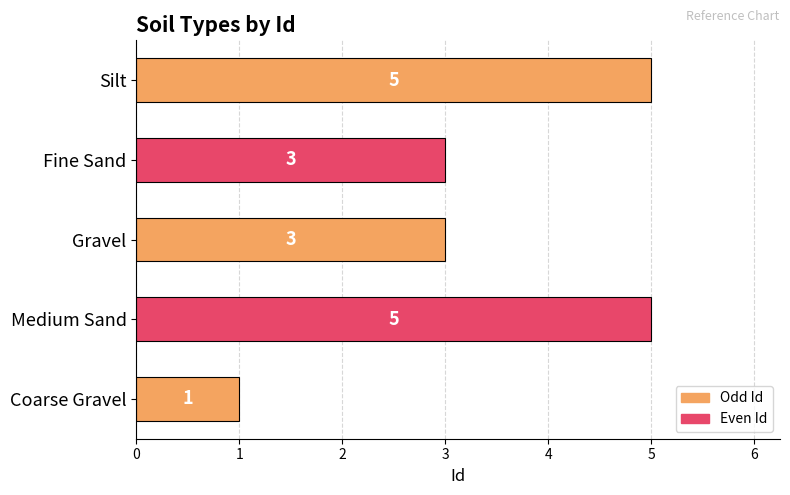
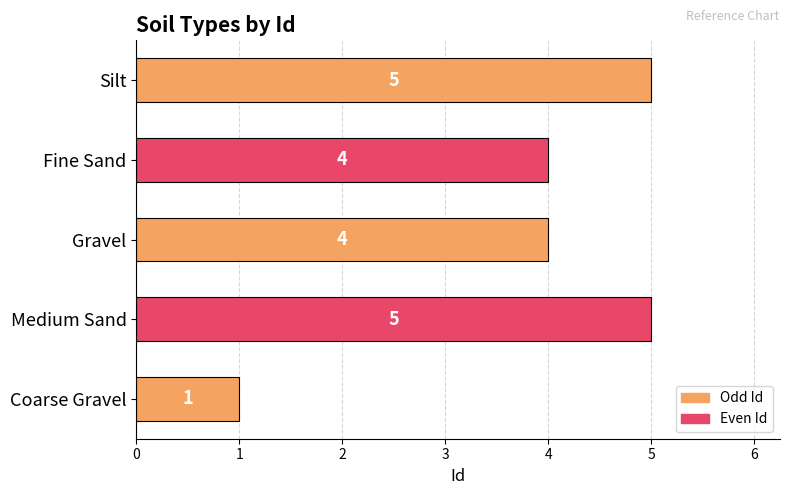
  {
    "Silt": 5,
-   "Fine Sand": 3,
-   "Gravel": 3,
+   "Fine Sand": 4,
+   "Gravel": 4,
    "Medium Sand": 5,
    "Coarse Gravel": 1
  }
